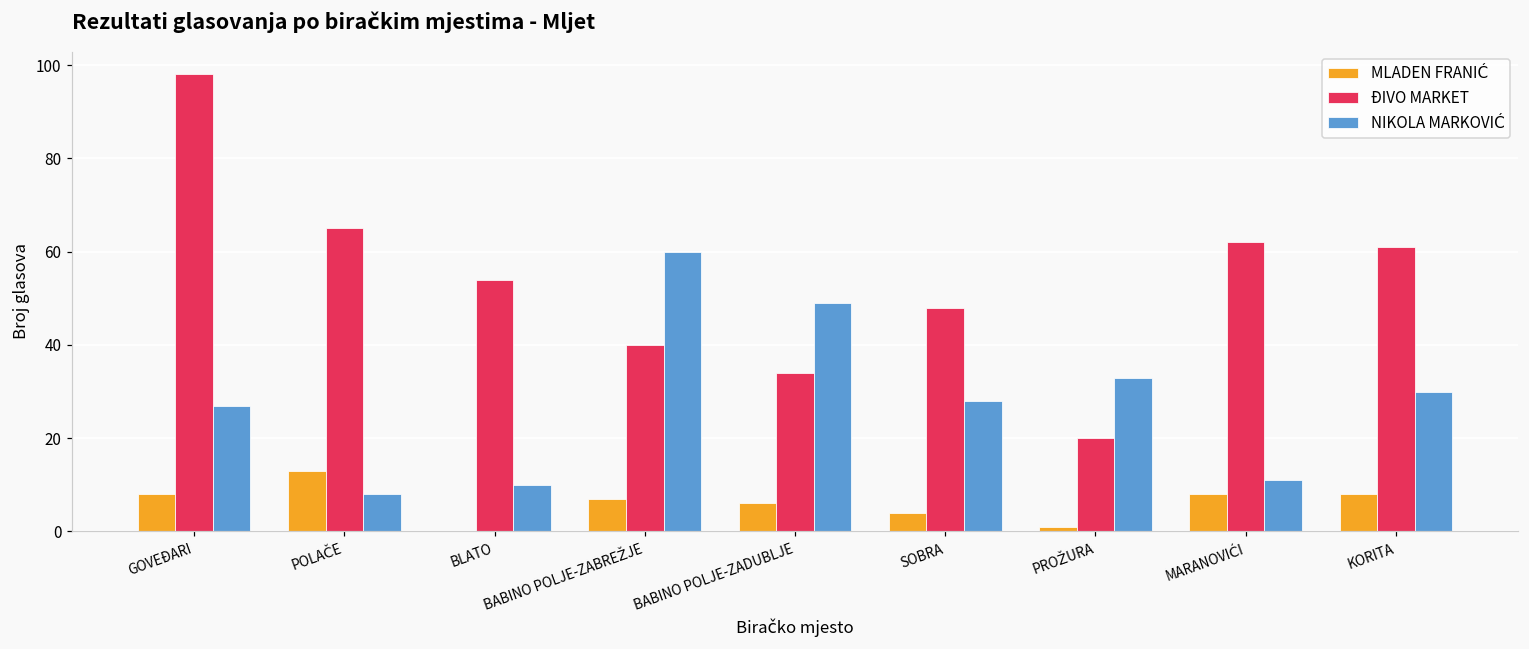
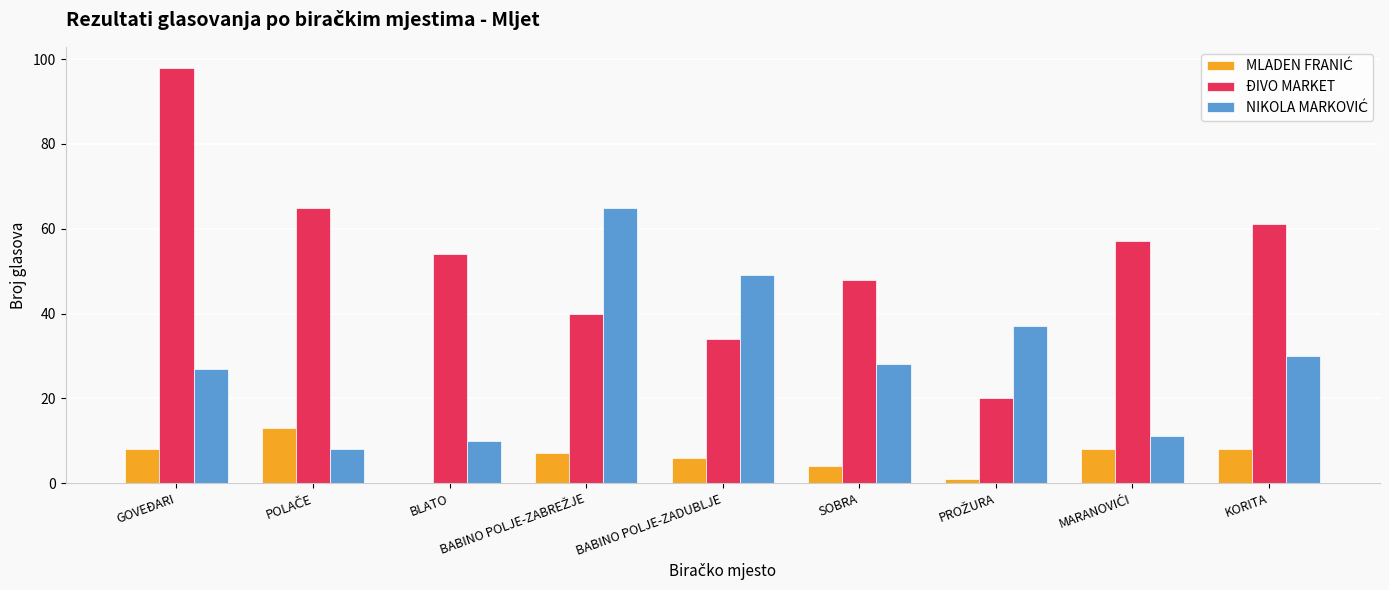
  {
    "MLADEN FRANIĆ": {
      "GOVEĐARI": 8,
      "POLAČE": 13,
      "BLATO": 0,
      "BABINO POLJE-ZABREŽJE": 7,
      "BABINO POLJE-ZADUBLJE": 6,
      "SOBRA": 4,
      "PROŽURA": 1,
      "MARANOVIĆI": 8,
      "KORITA": 8
    },
    "ĐIVO MARKET": {
      "GOVEĐARI": 98,
      "POLAČE": 65,
      "BLATO": 54,
      "BABINO POLJE-ZABREŽJE": 40,
      "BABINO POLJE-ZADUBLJE": 34,
      "SOBRA": 48,
      "PROŽURA": 20,
-     "MARANOVIĆI": 62,
+     "MARANOVIĆI": 57,
      "KORITA": 61
    },
    "NIKOLA MARKOVIĆ": {
      "GOVEĐARI": 27,
      "POLAČE": 8,
      "BLATO": 10,
-     "BABINO POLJE-ZABREŽJE": 60,
+     "BABINO POLJE-ZABREŽJE": 65,
      "BABINO POLJE-ZADUBLJE": 49,
      "SOBRA": 28,
-     "PROŽURA": 33,
+     "PROŽURA": 37,
      "MARANOVIĆI": 11,
      "KORITA": 30
    }
  }
